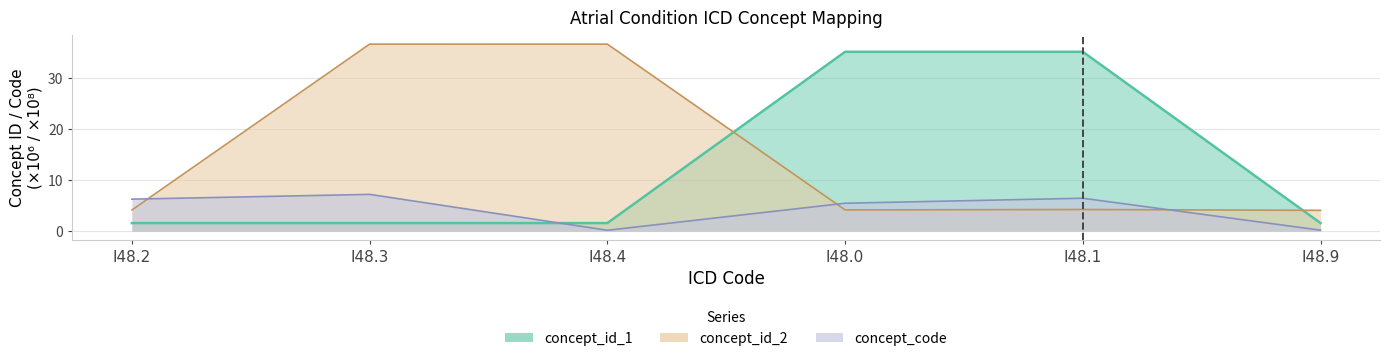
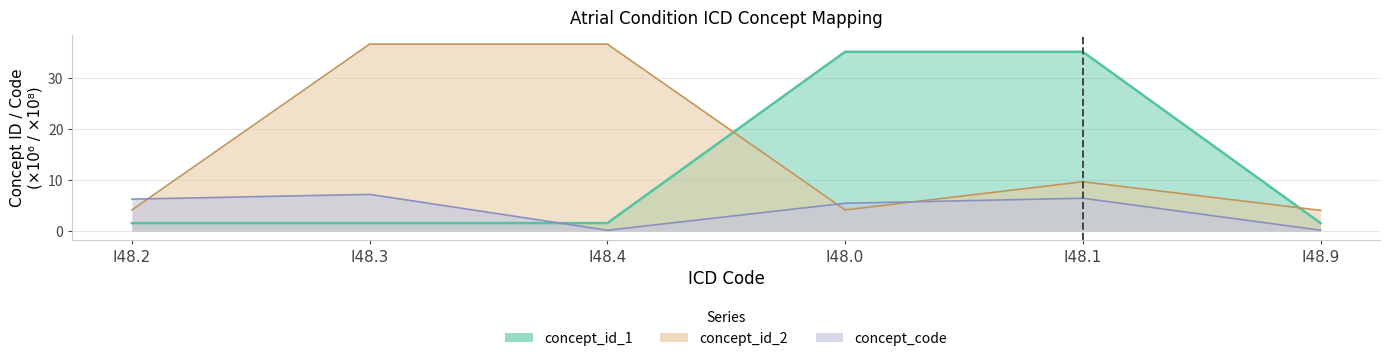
  {
    "concept_id_1": {
      "I48.2": 2,
      "I48.3": 2,
      "I48.4": 2,
      "I48.0": 35,
      "I48.1": 35,
      "I48.9": 2
    },
    "concept_id_2": {
      "I48.2": 4,
      "I48.3": 37,
      "I48.4": 37,
      "I48.0": 4,
-     "I48.1": 4,
+     "I48.1": 10,
      "I48.9": 4
    },
    "concept_code": {
      "I48.2": 6,
      "I48.3": 7,
      "I48.4": 0,
      "I48.0": 5,
      "I48.1": 6,
      "I48.9": 0
    }
  }
